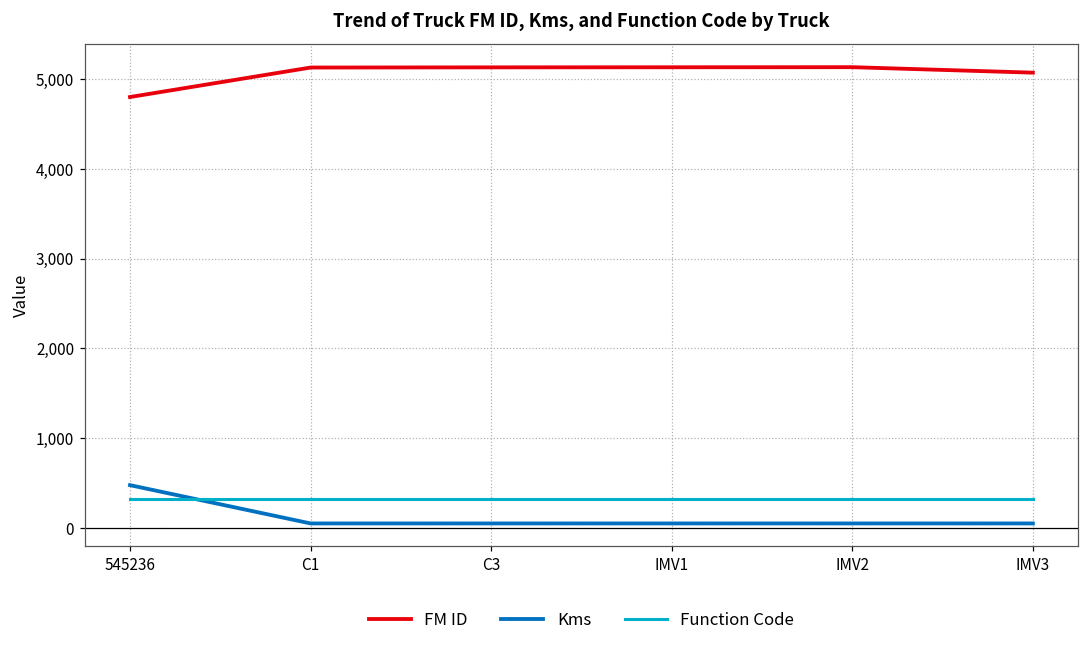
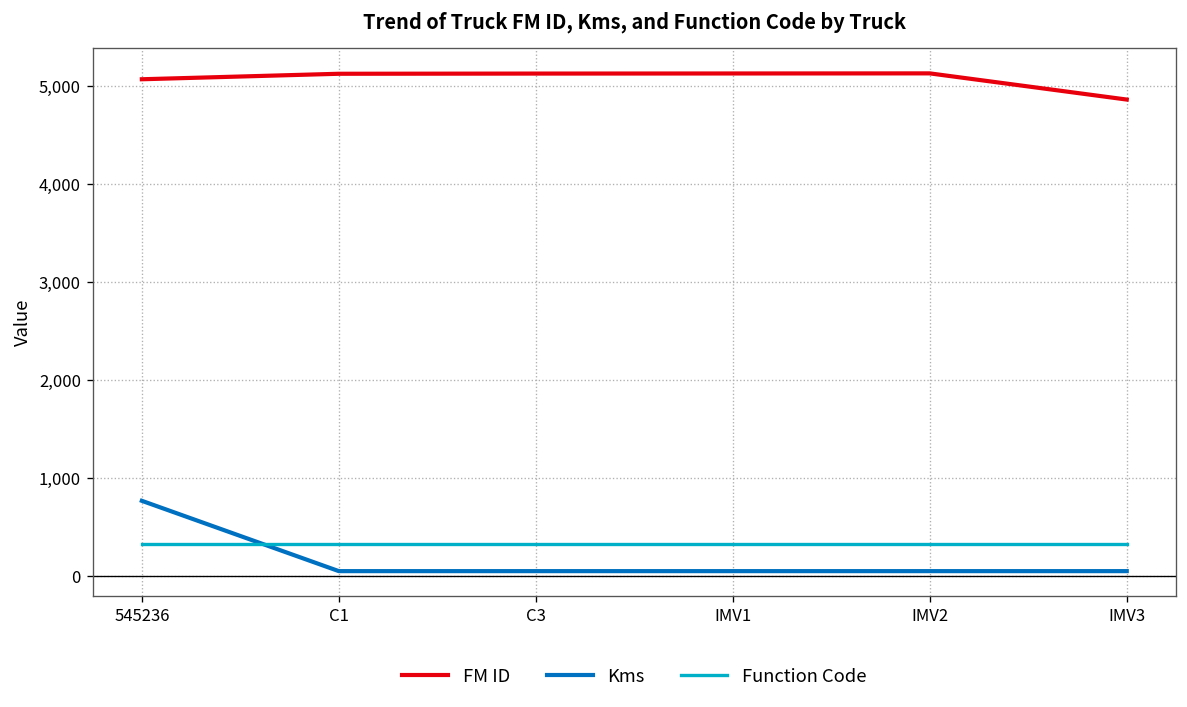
  {
    "FM ID": {
-     "545236": "4,800",
+     "545236": "5,100",
      "C1": "5,100",
      "C3": "5,100",
      "IMV1": "5,100",
      "IMV2": "5,100",
-     "IMV3": "5,100"
+     "IMV3": "4,900"
    },
    "Kms": {
-     "545236": "500",
+     "545236": "800",
      "C1": "100",
      "C3": "100",
      "IMV1": "100",
      "IMV2": "100",
      "IMV3": "100"
    },
    "Function Code": {
      "545236": "300",
      "C1": "300",
      "C3": "300",
      "IMV1": "300",
      "IMV2": "300",
      "IMV3": "300"
    }
  }
